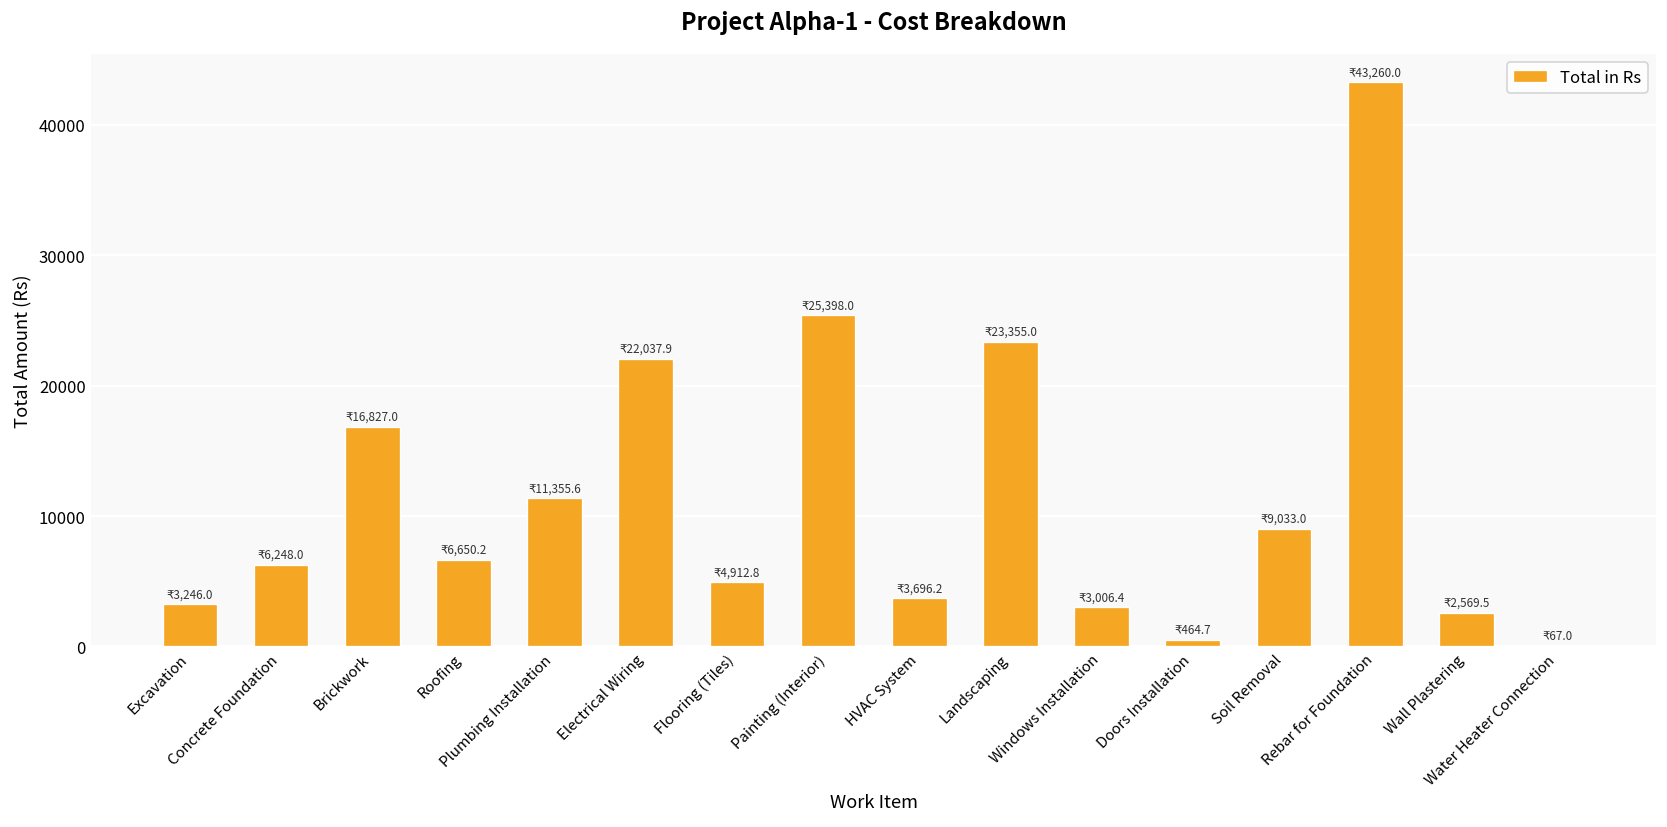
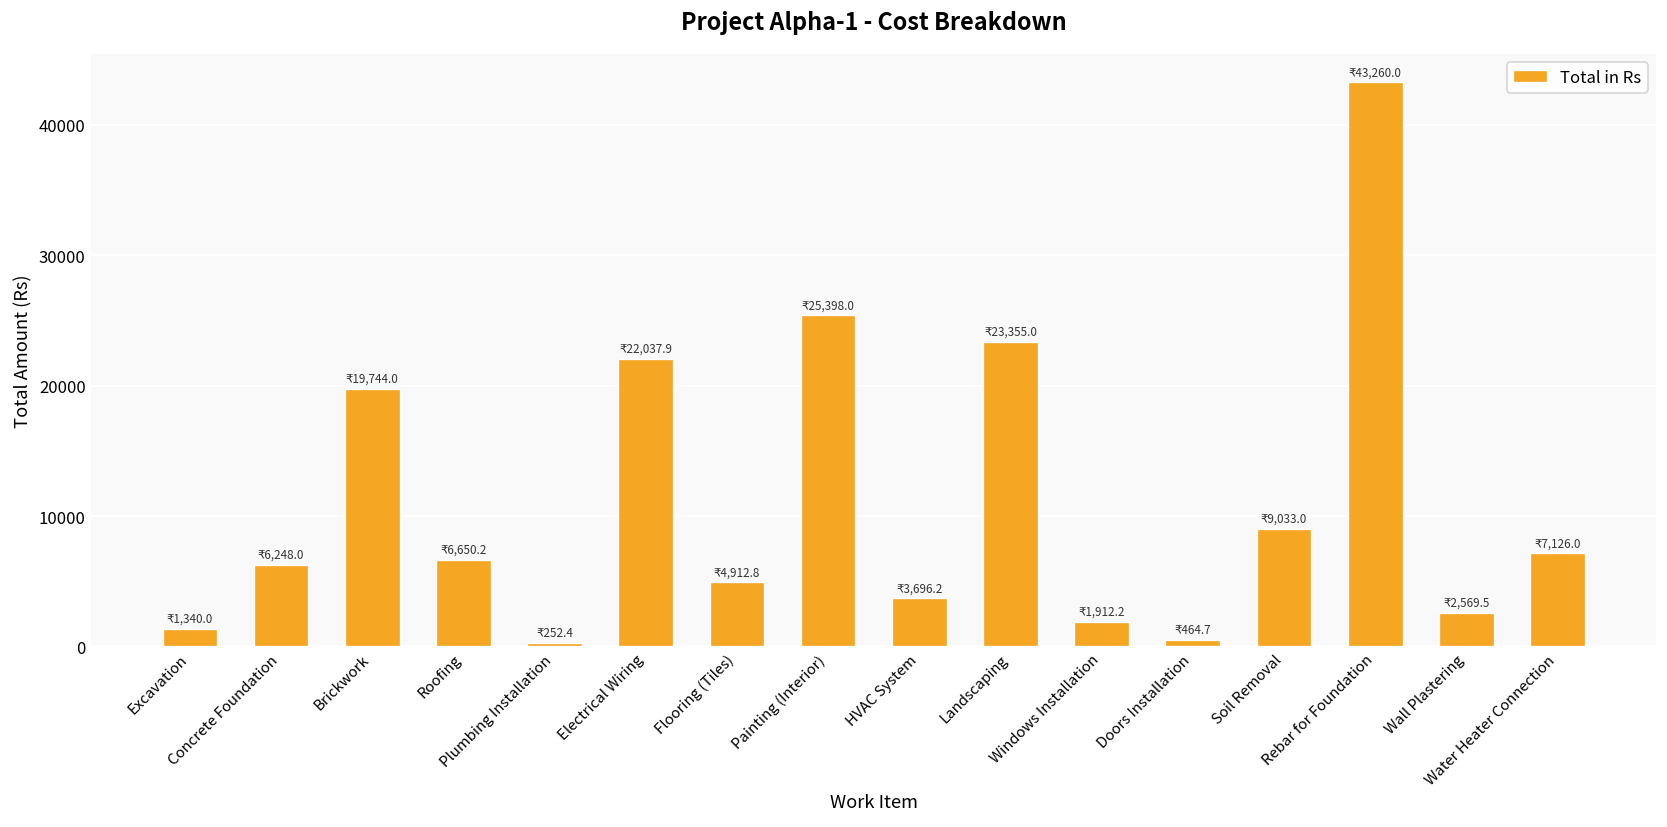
  {
-   "Excavation": "3,246.0",
+   "Excavation": "1,340.0",
    "Concrete Foundation": "6,248.0",
-   "Brickwork": "16,827.0",
+   "Brickwork": "19,744.0",
    "Roofing": "6,650.2",
-   "Plumbing Installation": "11,355.6",
+   "Plumbing Installation": "252.4",
    "Electrical Wiring": "22,037.9",
    "Flooring (Tiles)": "4,912.8",
    "Painting (Interior)": "25,398.0",
    "HVAC System": "3,696.2",
    "Landscaping": "23,355.0",
-   "Windows Installation": "3,006.4",
+   "Windows Installation": "1,912.2",
    "Doors Installation": "464.7",
    "Soil Removal": "9,033.0",
    "Rebar for Foundation": "43,260.0",
    "Wall Plastering": "2,569.5",
-   "Water Heater Connection": "67.0"
+   "Water Heater Connection": "7,126.0"
  }
